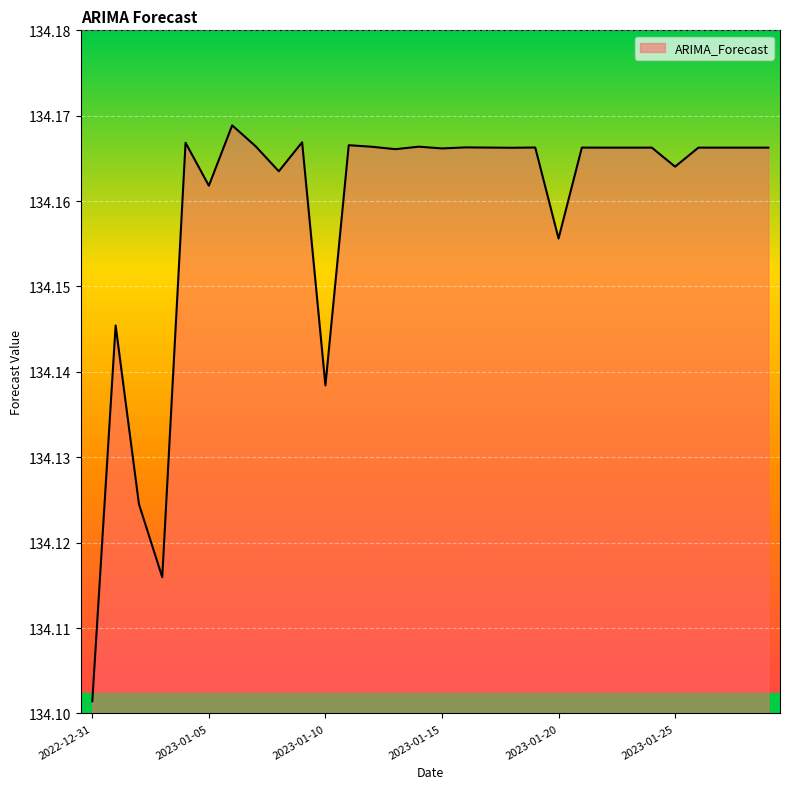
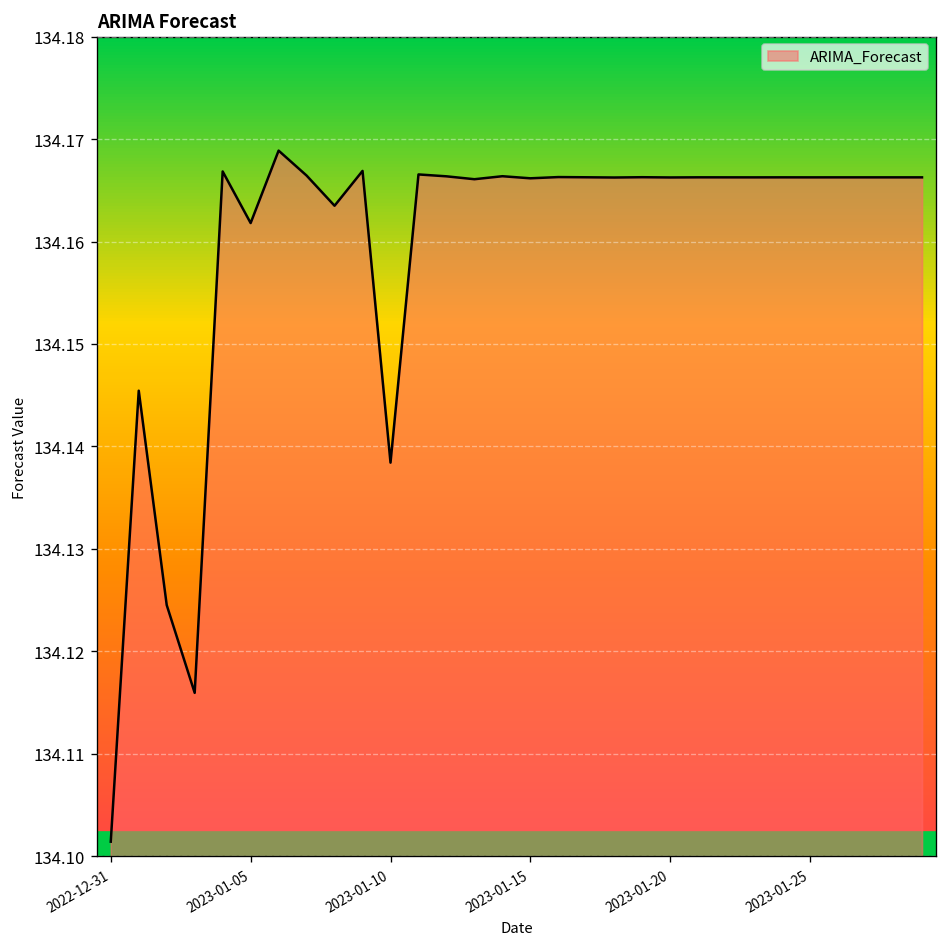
  {
    "2023-01-05": 134.162,
    "2023-01-10": 134.138,
    "2023-01-15": 134.166,
-   "2023-01-20": 134.156,
-   "2023-01-25": 134.164
+   "2023-01-20": 134.166,
+   "2023-01-25": 134.166
  }
